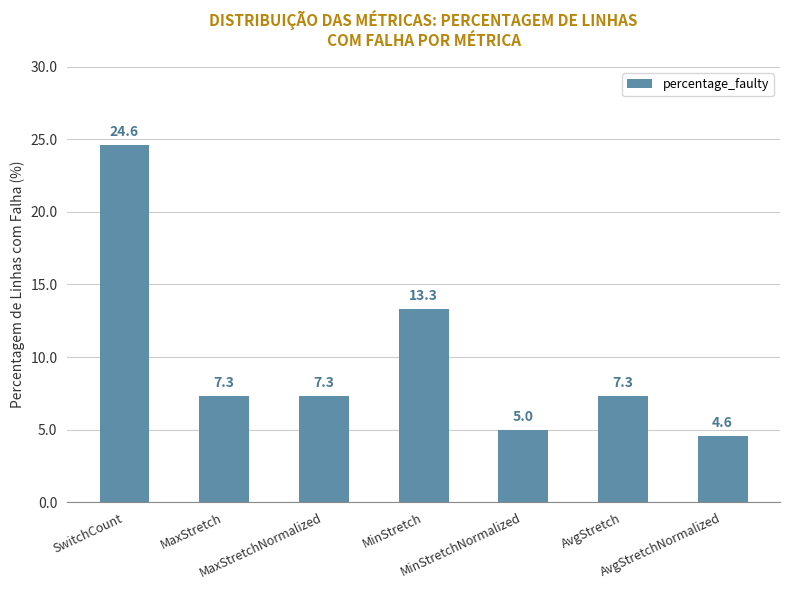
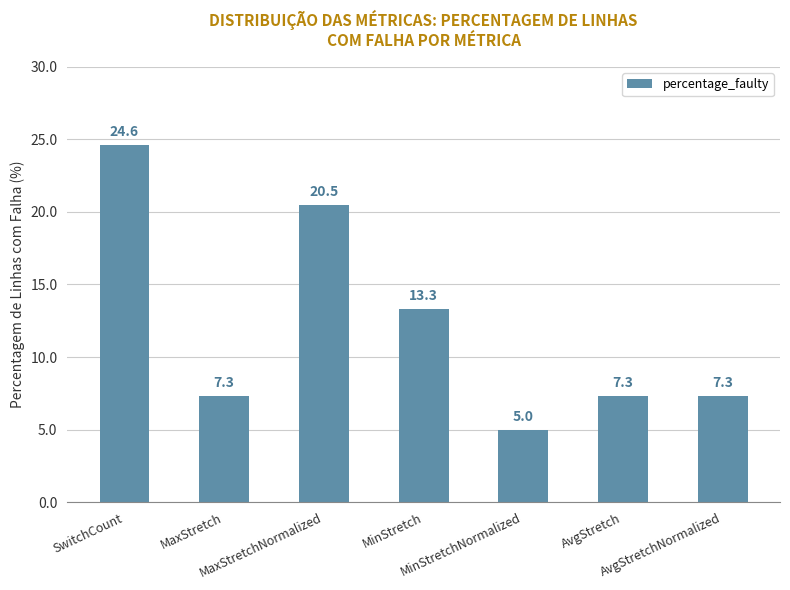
  {
    "SwitchCount": 24.6,
    "MaxStretch": 7.3,
-   "MaxStretchNormalized": 7.3,
+   "MaxStretchNormalized": 20.5,
    "MinStretch": 13.3,
    "MinStretchNormalized": 5.0,
    "AvgStretch": 7.3,
-   "AvgStretchNormalized": 4.6
+   "AvgStretchNormalized": 7.3
  }
